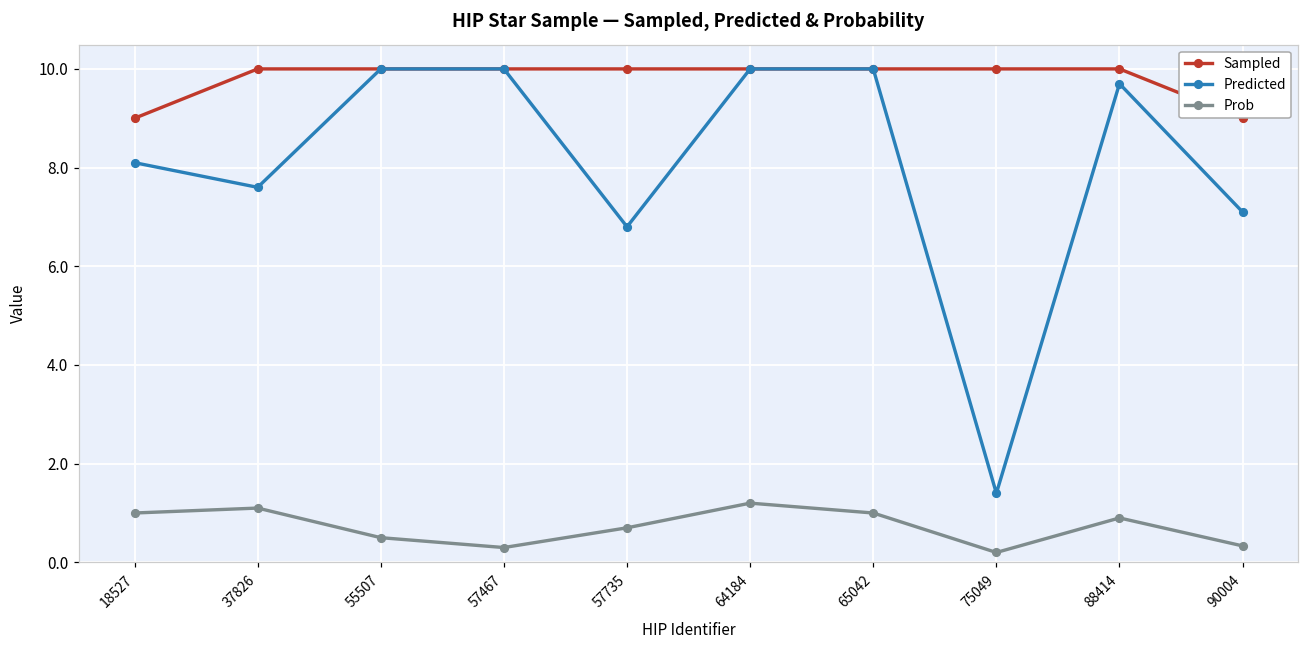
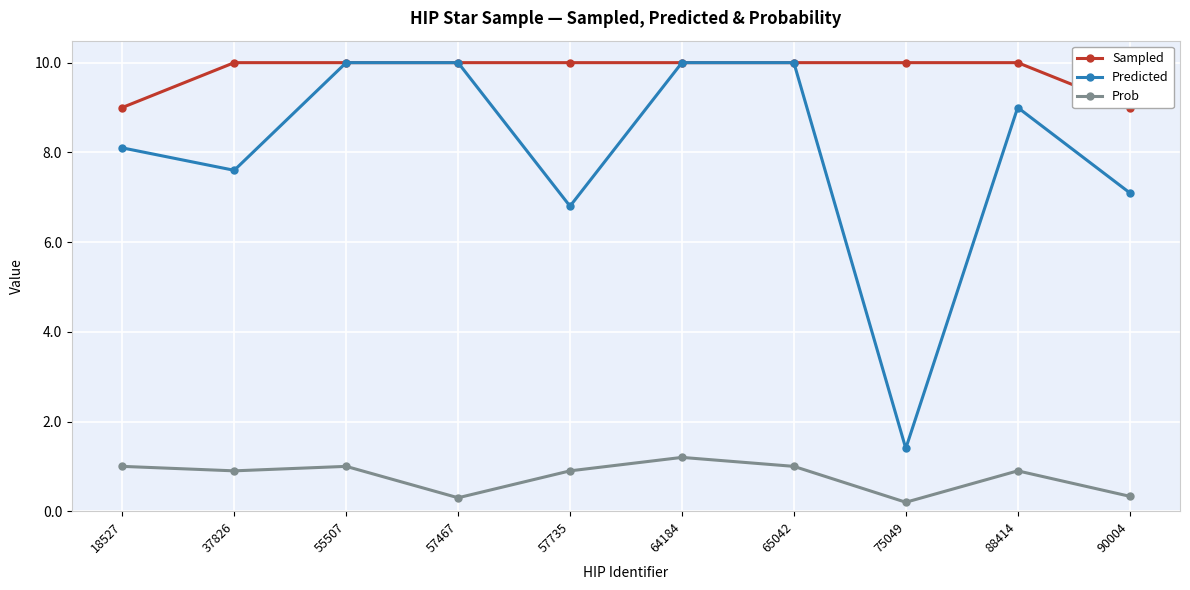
  {
    "Sampled": {
      "18527": 9.0,
      "37826": 10.0,
      "57735": 10.0,
      "75049": 10.0,
      "88414": 10.0
    },
    "Predicted": {
      "18527": 8.1,
      "37826": 7.6,
      "57735": 6.8,
      "75049": 1.4,
-     "88414": 9.7,
+     "88414": 9.0,
      "90004": 7.1
    },
    "Prob": {
      "18527": 1.0,
-     "37826": 1.1,
-     "55507": 0.5,
+     "37826": 0.9,
+     "55507": 1.0,
      "57467": 0.3,
-     "57735": 0.7,
+     "57735": 0.9,
      "64184": 1.2,
      "65042": 1.0,
      "75049": 0.2,
      "88414": 0.9,
      "90004": 0.3
    }
  }
